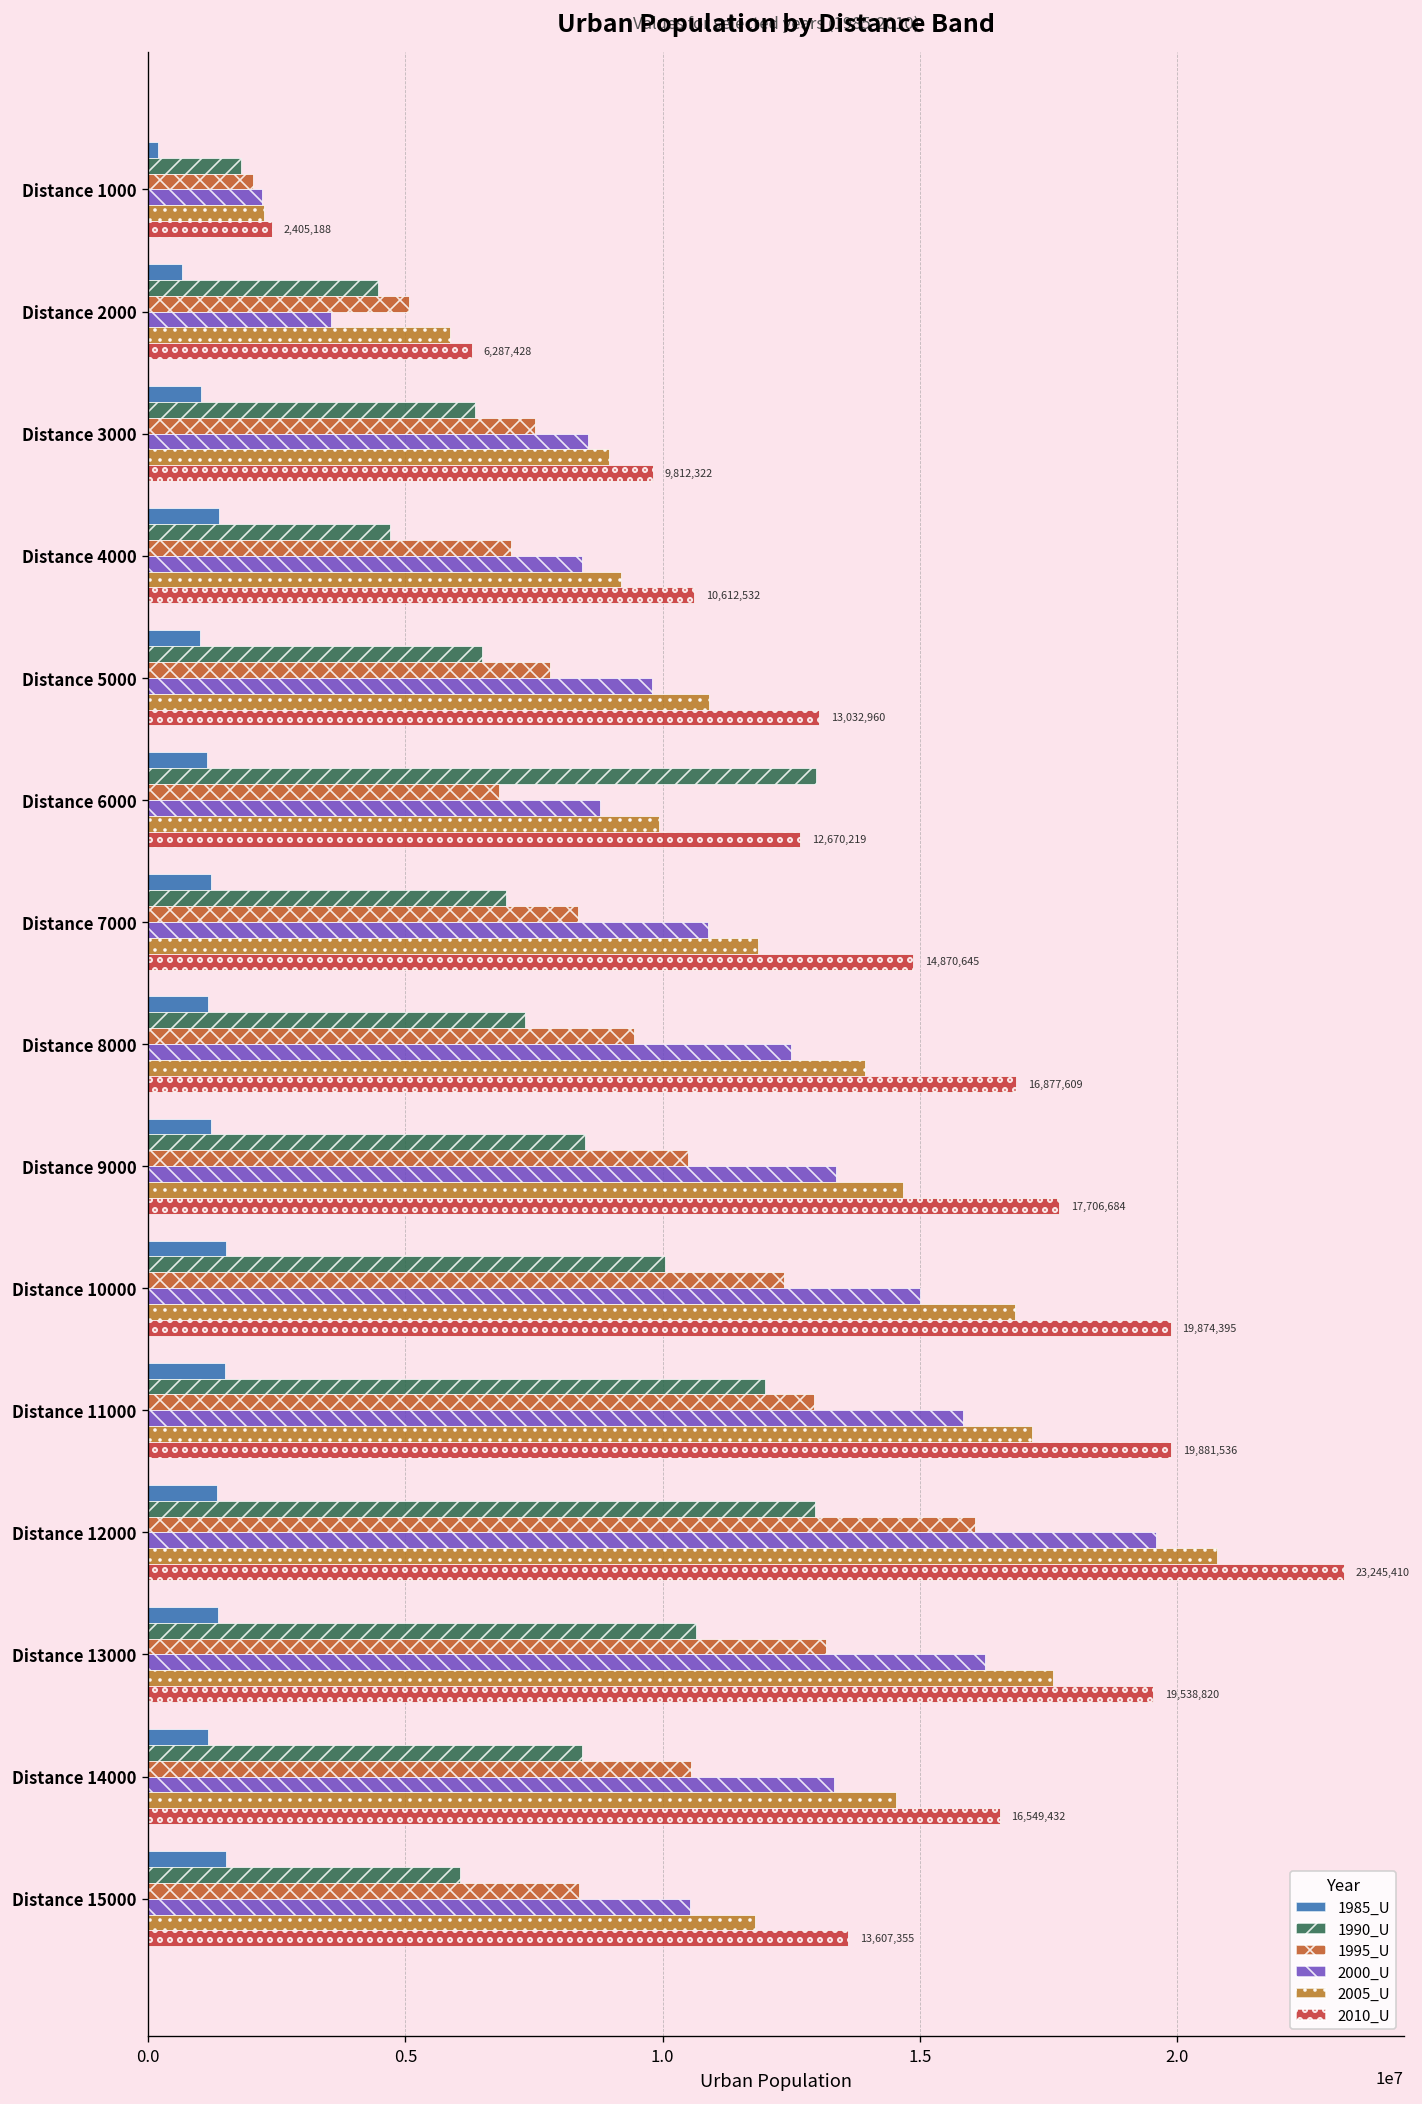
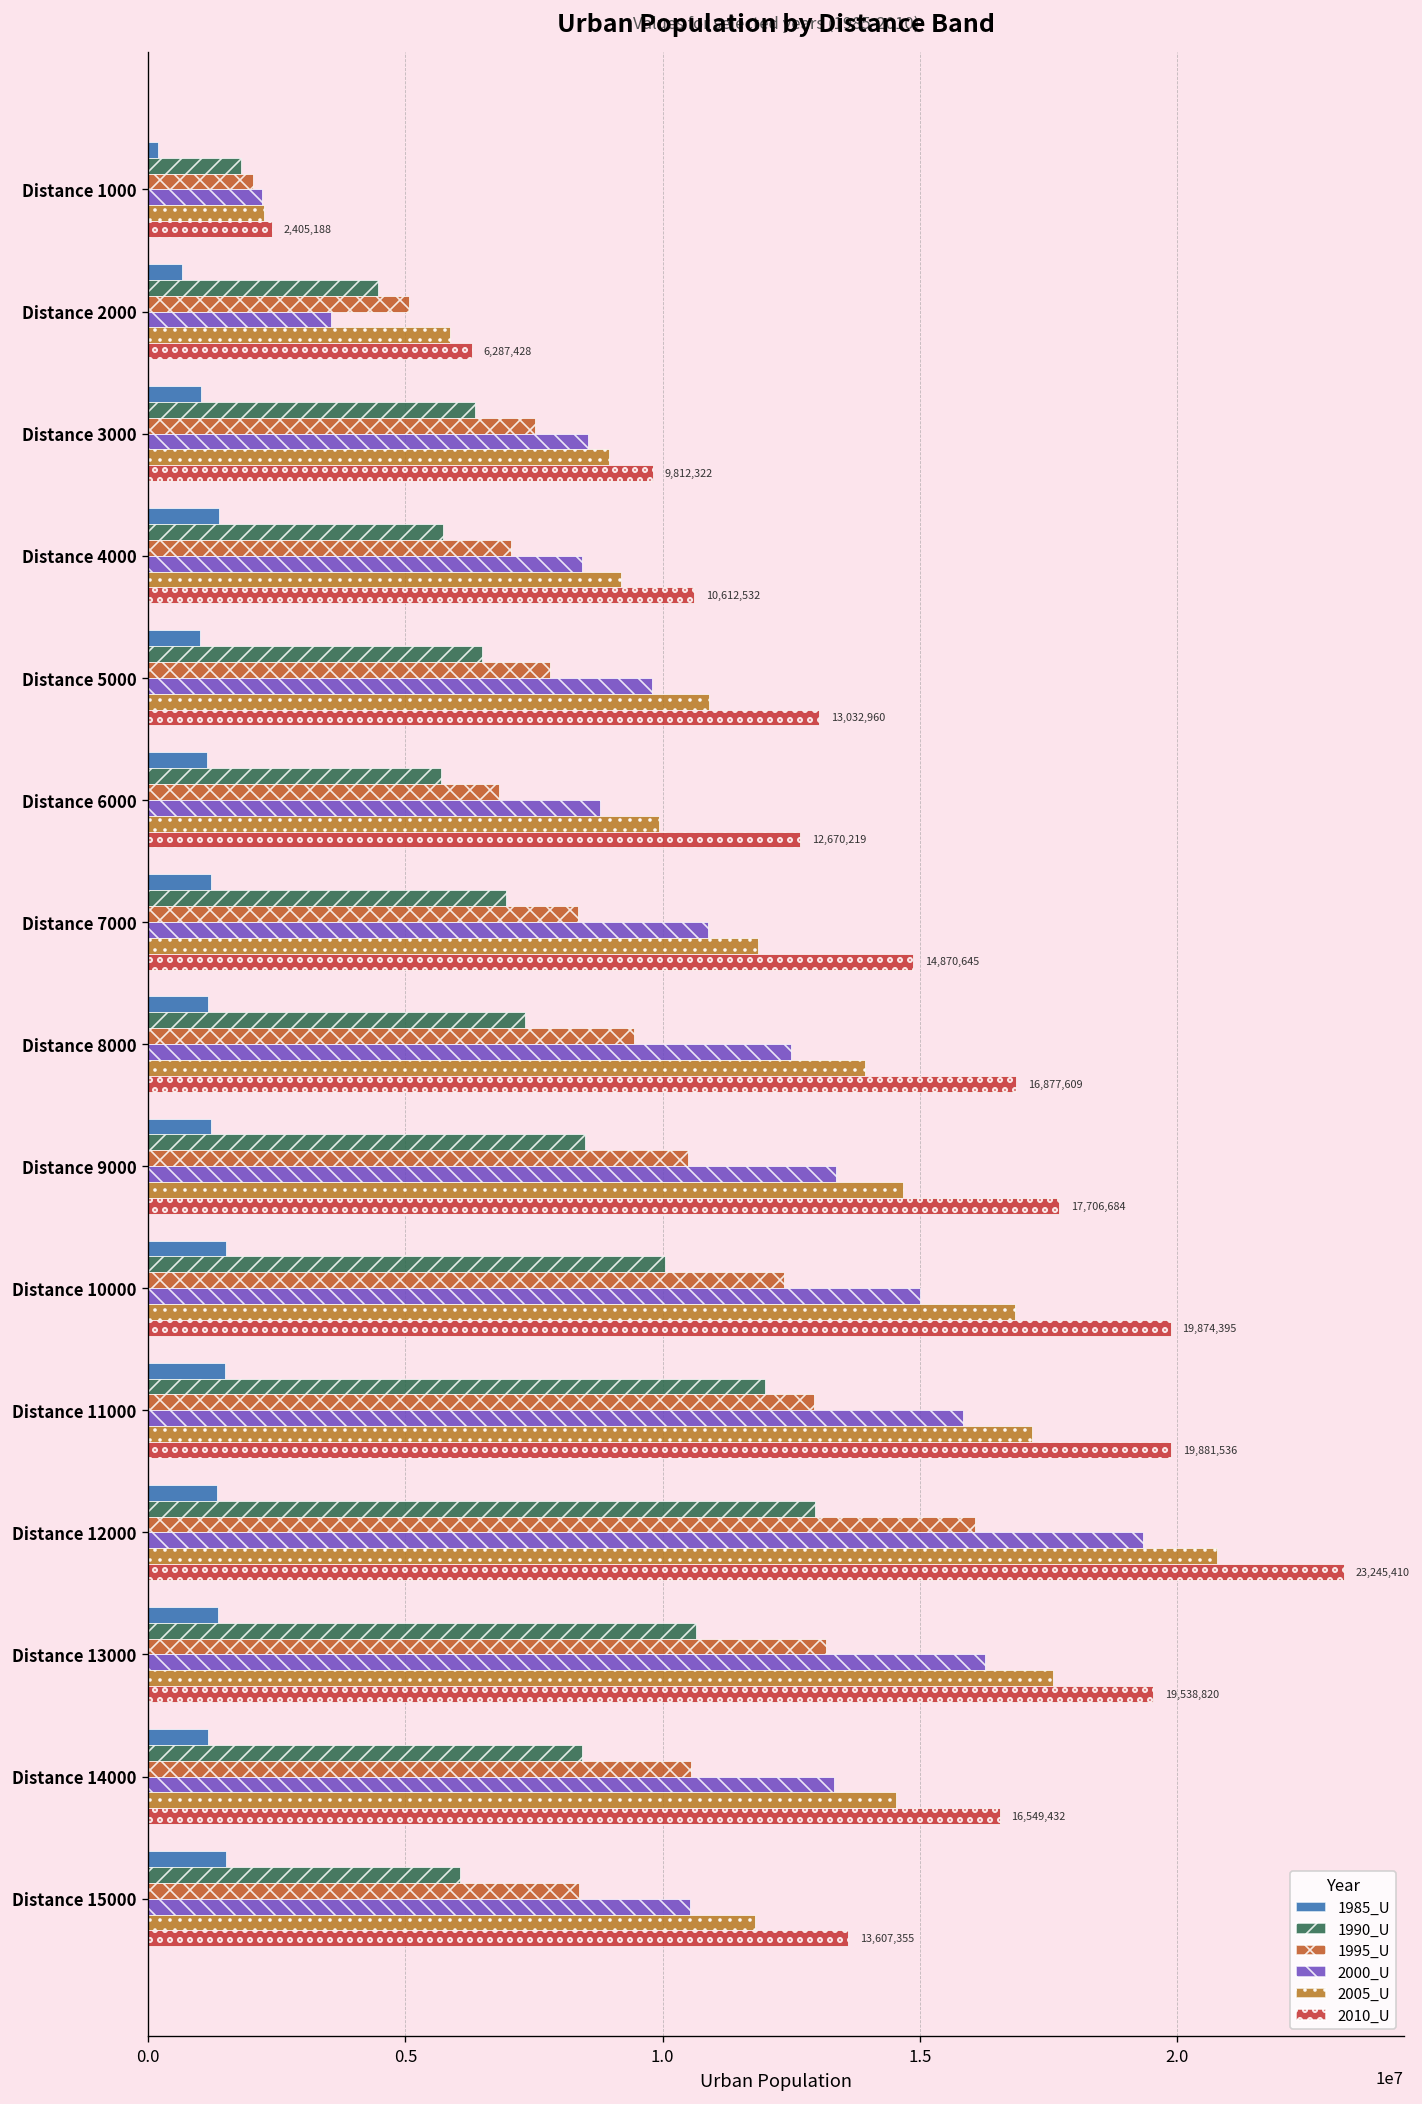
  {
    "1985_U": {
      "Distance 1000": 200000,
      "Distance 2000": 700000,
      "Distance 3000": 1000000,
      "Distance 4000": 1400000,
      "Distance 5000": 1000000,
      "Distance 6000": 1100000,
      "Distance 7000": 1200000,
      "Distance 8000": 1200000,
      "Distance 9000": 1200000,
      "Distance 10000": 1500000,
      "Distance 11000": 1500000,
      "Distance 12000": 1300000,
      "Distance 13000": 1400000,
      "Distance 14000": 1200000,
      "Distance 15000": 1500000
    },
    "1990_U": {
      "Distance 1000": 1800000,
      "Distance 2000": 4500000,
      "Distance 3000": 6400000,
-     "Distance 4000": 4700000,
+     "Distance 4000": 5700000,
      "Distance 5000": 6500000,
-     "Distance 6000": 13000000,
+     "Distance 6000": 5700000,
      "Distance 7000": 6900000,
      "Distance 8000": 7300000,
      "Distance 9000": 8500000,
      "Distance 10000": 10100000,
      "Distance 11000": 12000000,
      "Distance 12000": 13000000,
      "Distance 13000": 10600000,
      "Distance 14000": 8400000,
      "Distance 15000": 6100000
    },
    "2000_U": {
      "Distance 1000": 2200000,
      "Distance 2000": 3600000,
      "Distance 3000": 8600000,
      "Distance 4000": 8400000,
      "Distance 5000": 9800000,
      "Distance 6000": 8800000,
      "Distance 7000": 10900000,
      "Distance 8000": 12500000,
      "Distance 9000": 13400000,
      "Distance 10000": 15000000,
      "Distance 11000": 15800000,
-     "Distance 12000": 19600000,
+     "Distance 12000": 19300000,
      "Distance 13000": 16300000,
      "Distance 14000": 13300000,
      "Distance 15000": 10500000
    }
  }
